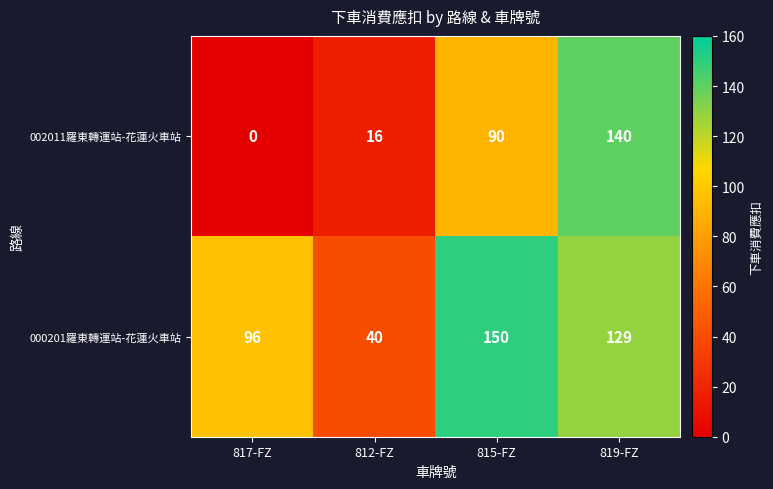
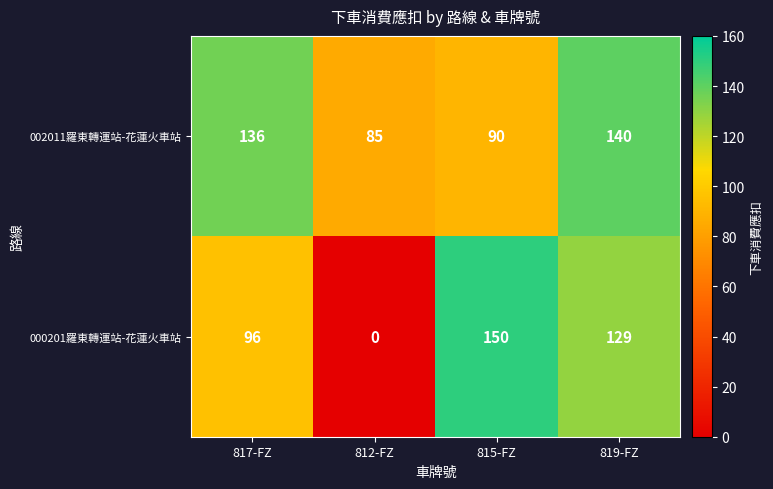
  {
    "002011羅東轉運站-花蓮火車站": {
-     "817-FZ": 0,
-     "812-FZ": 16,
+     "817-FZ": 136,
+     "812-FZ": 85,
      "815-FZ": 90,
      "819-FZ": 140
    },
    "000201羅東轉運站-花蓮火車站": {
      "817-FZ": 96,
-     "812-FZ": 40,
+     "812-FZ": 0,
      "815-FZ": 150,
      "819-FZ": 129
    }
  }
